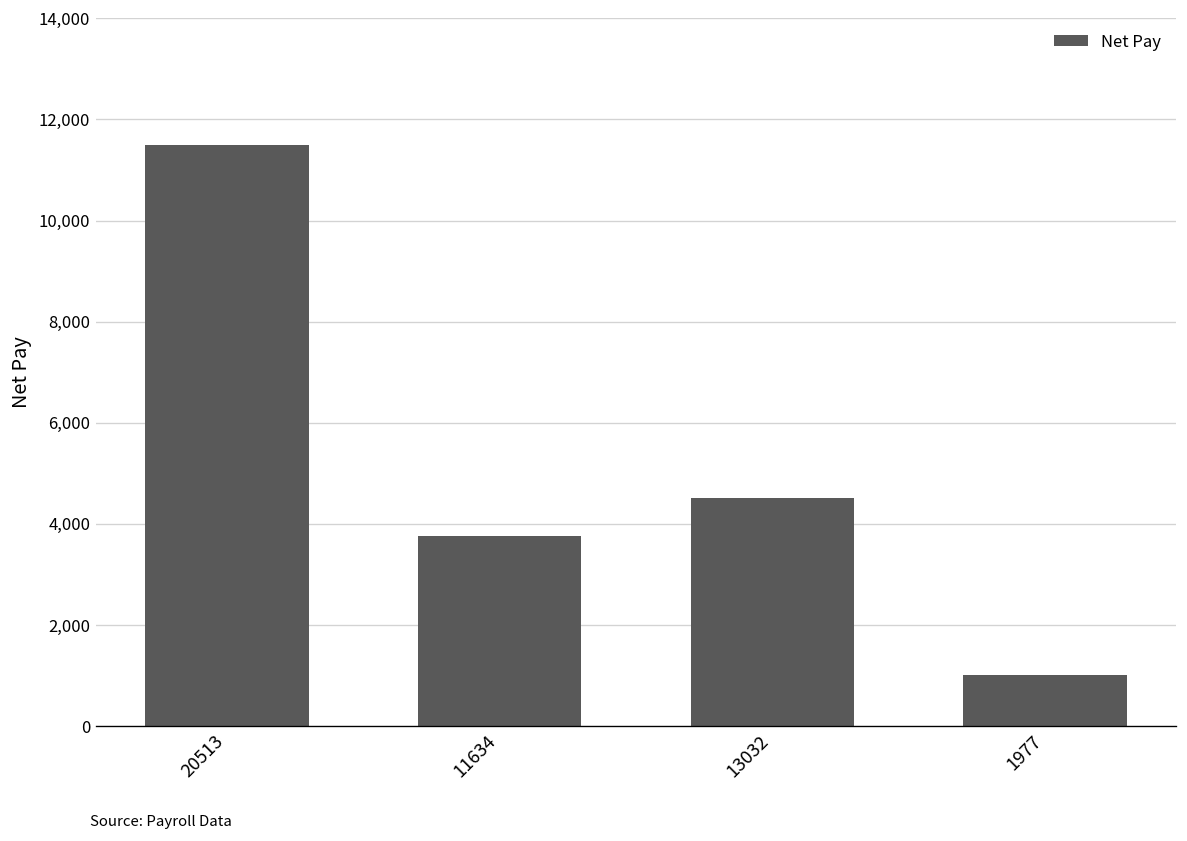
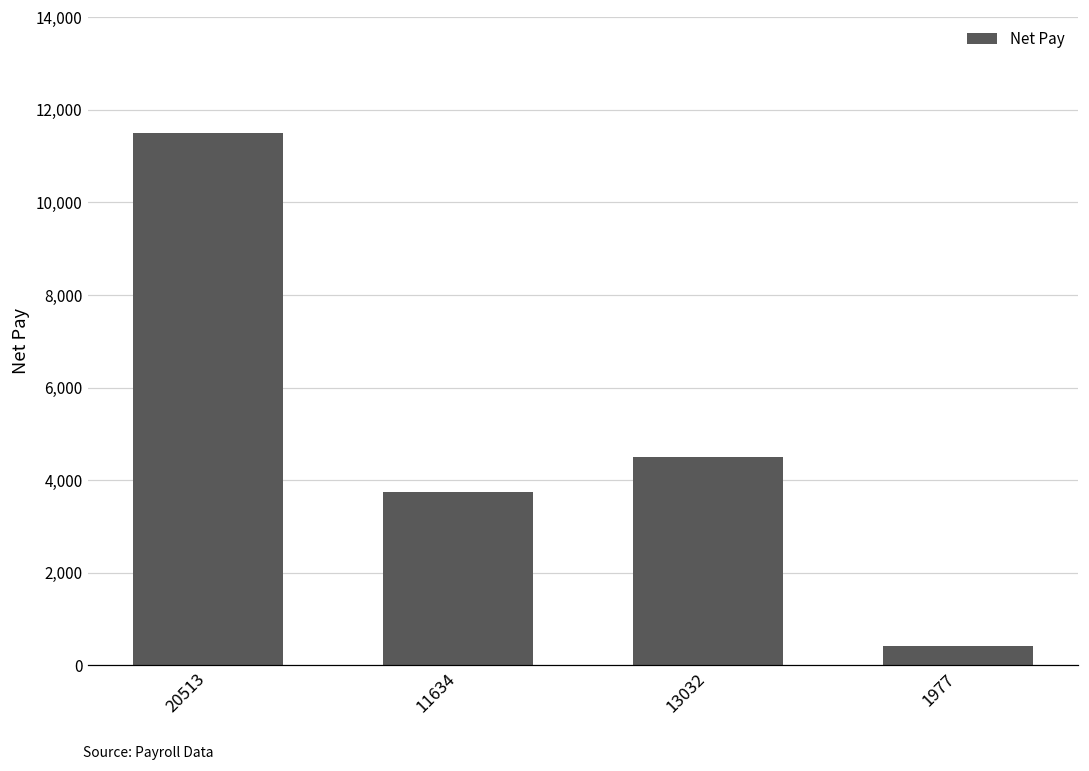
  {
    "20513": "11,500",
    "11634": "3,700",
    "13032": "4,500",
-   "1977": "1,000"
+   "1977": "400"
  }
